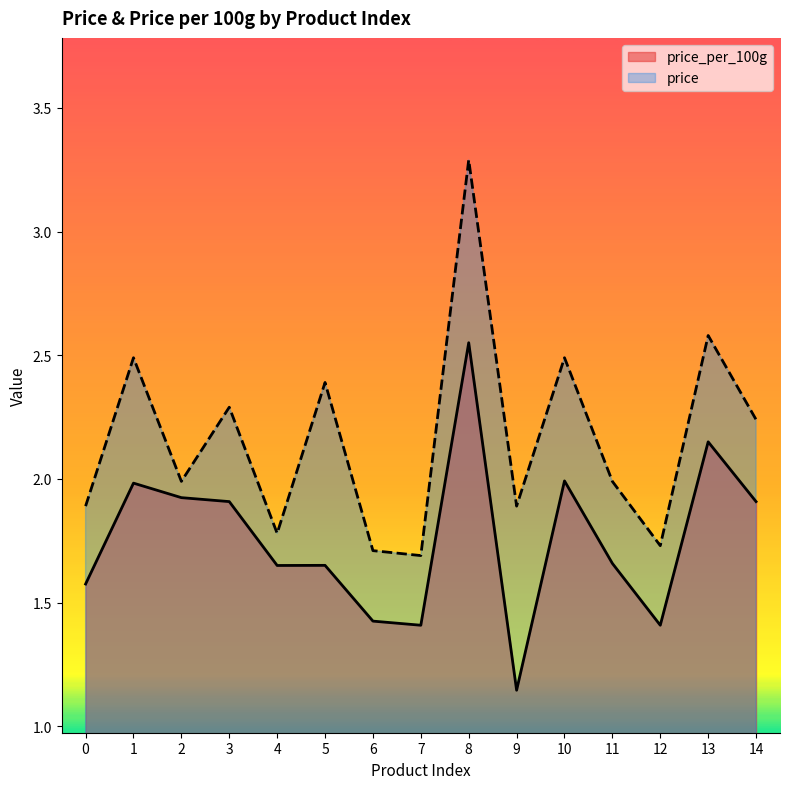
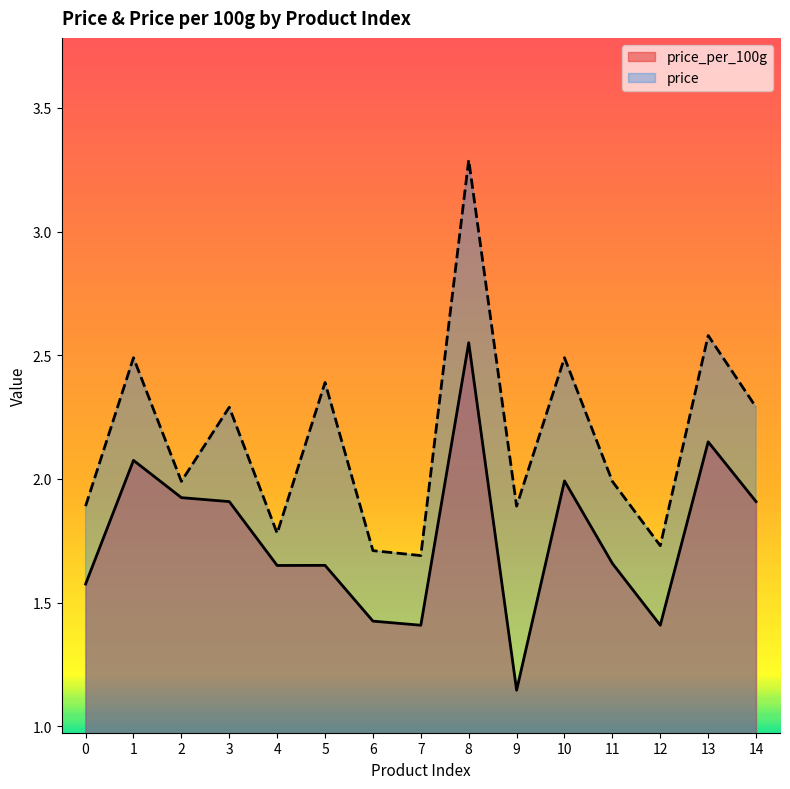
  {
    "price_per_100g": {
      "0": 1.58,
-     "1": 1.98,
+     "1": 2.08,
      "2": 1.92,
      "3": 1.91,
      "4": 1.65,
      "5": 1.65,
      "6": 1.43,
      "7": 1.41,
      "8": 2.55,
      "9": 1.15,
      "10": 1.99,
      "11": 1.66,
      "12": 1.41,
      "13": 2.15,
      "14": 1.91
    },
    "price": {
      "0": 1.89,
      "1": 2.49,
      "2": 1.99,
      "3": 2.29,
      "4": 1.78,
      "5": 2.39,
      "6": 1.71,
      "7": 1.69,
      "8": 3.29,
      "9": 1.89,
      "10": 2.49,
      "11": 1.99,
      "12": 1.73,
      "13": 2.58,
-     "14": 2.24
+     "14": 2.29
    }
  }
